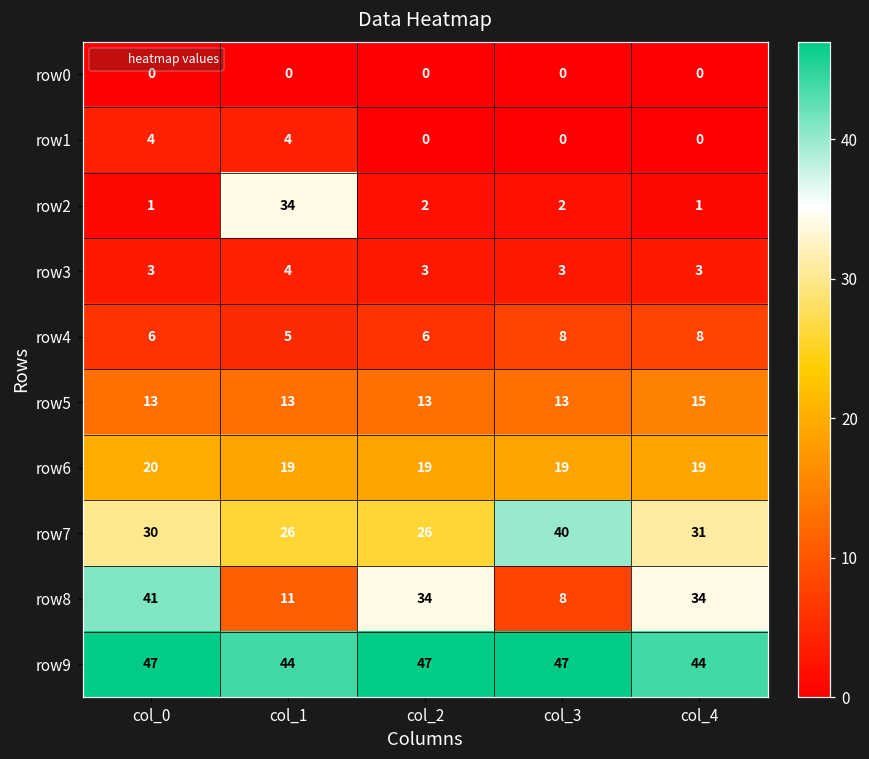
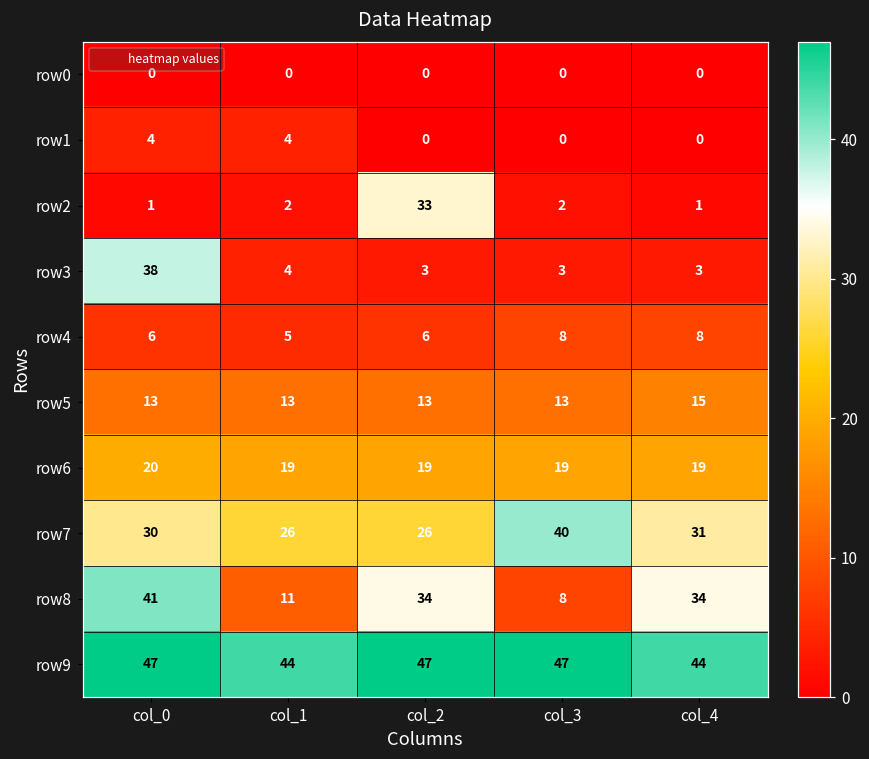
  {
    "row0": {
      "col_1": 0,
      "col_2": 0,
      "col_3": 0,
      "col_4": 0
    },
    "row1": {
      "col_0": 4,
      "col_1": 4,
      "col_2": 0,
      "col_3": 0,
      "col_4": 0
    },
    "row2": {
      "col_0": 1,
-     "col_1": 34,
-     "col_2": 2,
+     "col_1": 2,
+     "col_2": 33,
      "col_3": 2,
      "col_4": 1
    },
    "row3": {
-     "col_0": 3,
+     "col_0": 38,
      "col_1": 4,
      "col_2": 3,
      "col_3": 3,
      "col_4": 3
    },
    "row4": {
      "col_0": 6,
      "col_1": 5,
      "col_2": 6,
      "col_3": 8,
      "col_4": 8
    },
    "row5": {
      "col_0": 13,
      "col_1": 13,
      "col_2": 13,
      "col_3": 13,
      "col_4": 15
    },
    "row6": {
      "col_0": 20,
      "col_1": 19,
      "col_2": 19,
      "col_3": 19,
      "col_4": 19
    },
    "row7": {
      "col_0": 30,
      "col_1": 26,
      "col_2": 26,
      "col_3": 40,
      "col_4": 31
    },
    "row8": {
      "col_0": 41,
      "col_1": 11,
      "col_2": 34,
      "col_3": 8,
      "col_4": 34
    },
    "row9": {
      "col_0": 47,
      "col_1": 44,
      "col_2": 47,
      "col_3": 47,
      "col_4": 44
    }
  }
